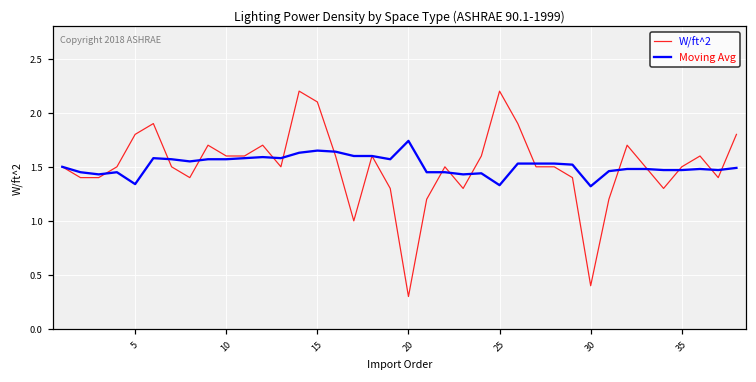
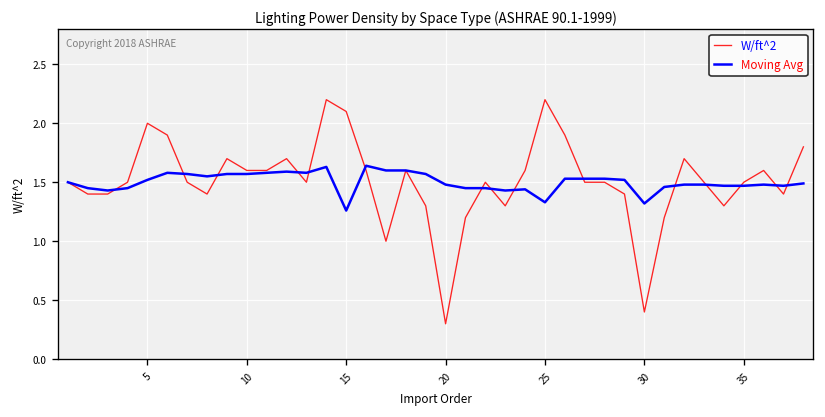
  {
    "W/ft^2": {
-     "5": 1.8,
+     "5": 2.0,
      "10": 1.6,
      "15": 2.1,
      "20": 0.3,
      "25": 2.2,
      "30": 0.4,
      "35": 1.5
    },
    "Moving Avg": {
-     "5": 1.3,
+     "5": 1.5,
      "10": 1.6,
-     "15": 1.7,
-     "20": 1.7,
+     "15": 1.3,
+     "20": 1.5,
      "25": 1.3,
      "30": 1.3,
      "35": 1.5
    }
  }
